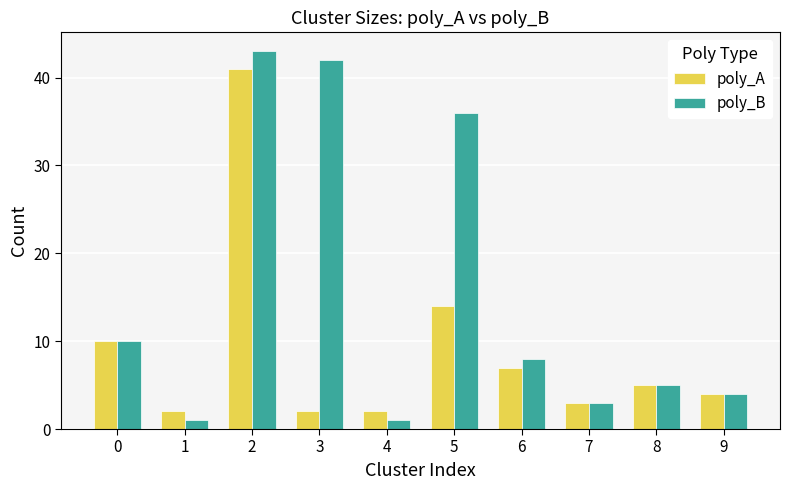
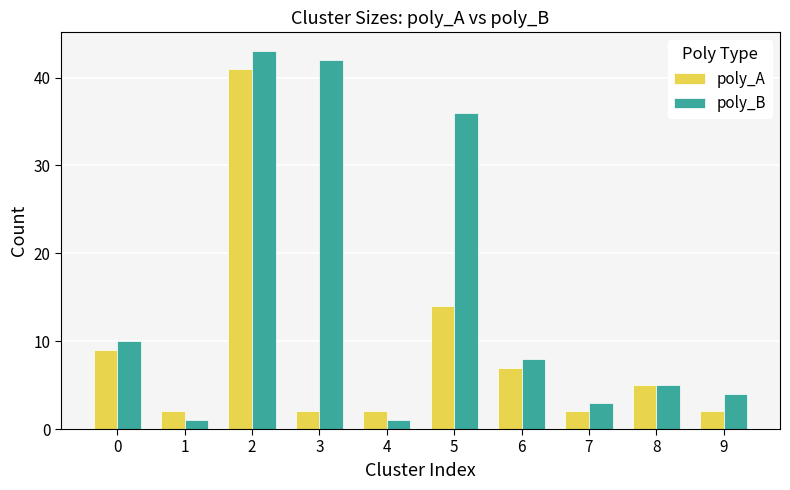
  {
    "poly_A": {
-     "0": 10,
+     "0": 9,
      "1": 2,
      "2": 41,
      "3": 2,
      "4": 2,
      "5": 14,
      "6": 7,
-     "7": 3,
+     "7": 2,
      "8": 5,
-     "9": 4
+     "9": 2
    },
    "poly_B": {
      "0": 10,
      "1": 1,
      "2": 43,
      "3": 42,
      "4": 1,
      "5": 36,
      "6": 8,
      "7": 3,
      "8": 5,
      "9": 4
    }
  }
